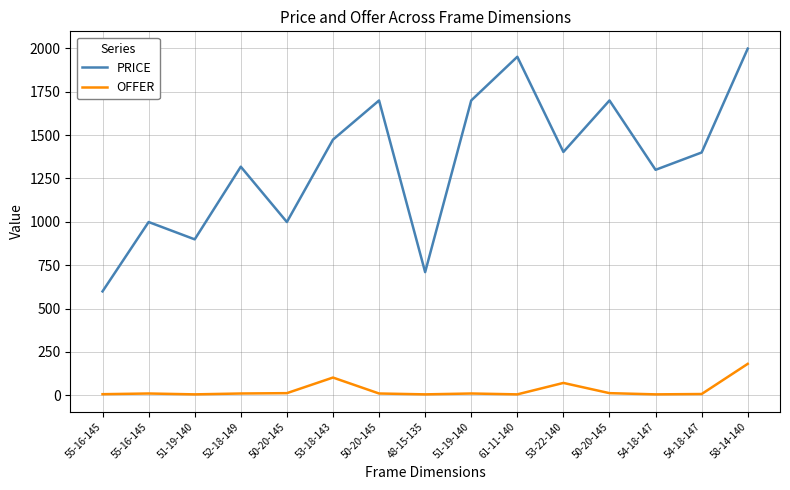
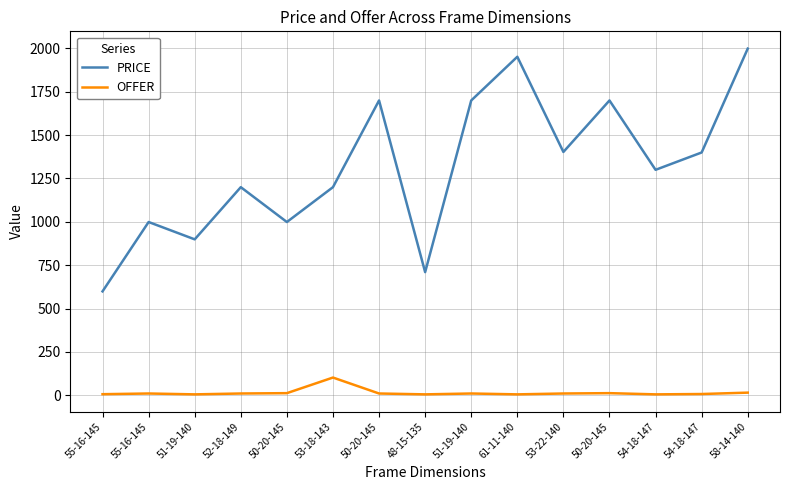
  {
    "PRICE": {
-     "52-18-149": 1320,
-     "53-18-143": 1470,
+     "52-18-149": 1200,
+     "53-18-143": 1200,
      "48-15-135": 710,
      "61-11-140": 1950,
      "53-22-140": 1400,
      "58-14-140": 2000
    },
    "OFFER": {
      "52-18-149": 10,
      "53-18-143": 100,
      "48-15-135": 10,
      "61-11-140": 10,
-     "53-22-140": 70,
-     "58-14-140": 180
+     "53-22-140": 10,
+     "58-14-140": 20
    }
  }
